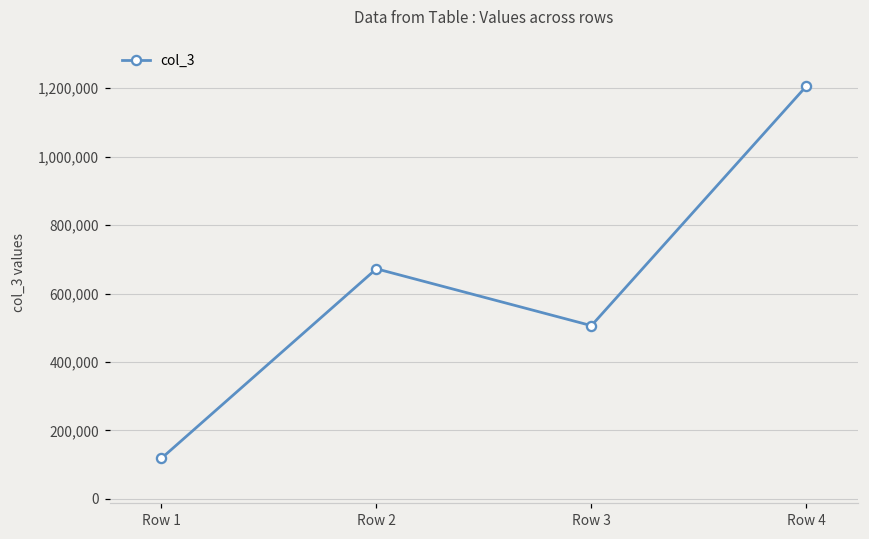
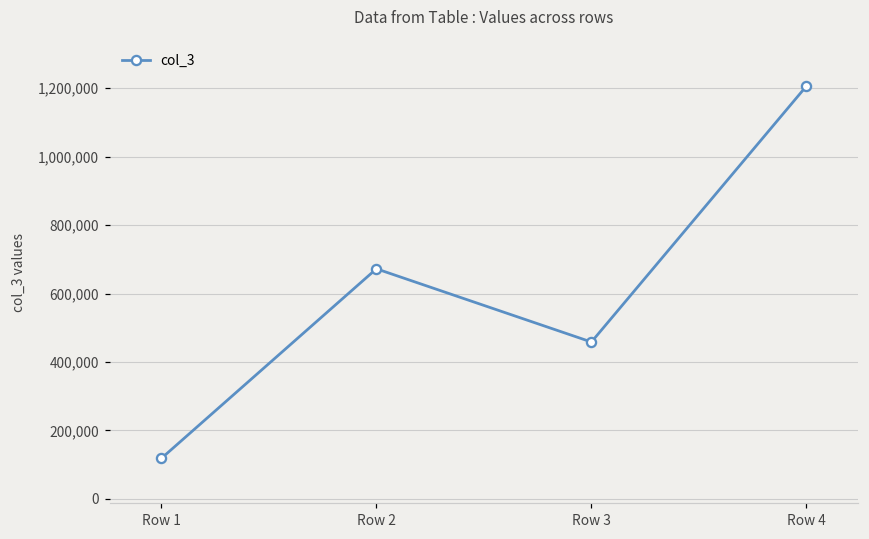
  {
    "Row 1": "120,000",
    "Row 2": "670,000",
-   "Row 3": "510,000",
+   "Row 3": "460,000",
    "Row 4": "1,210,000"
  }
